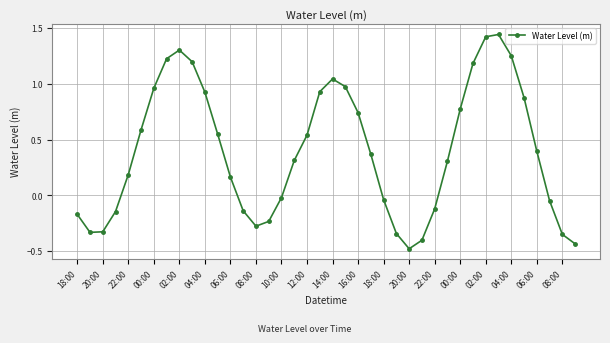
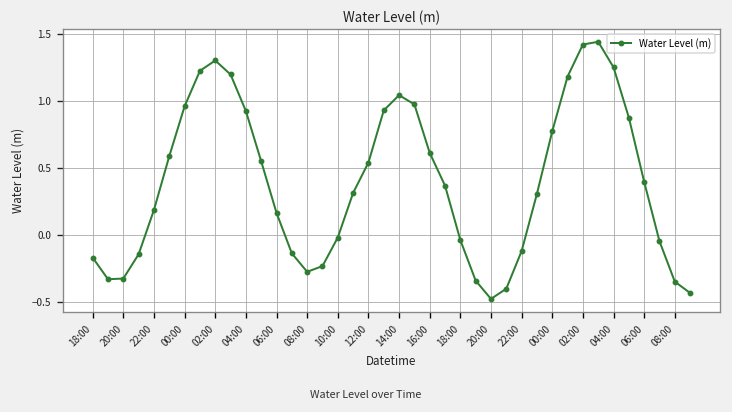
  {
    "10:00": -0.02,
    "12:00": 0.54,
    "14:00": 1.04,
-   "16:00": 0.74
+   "16:00": 0.61
  }
